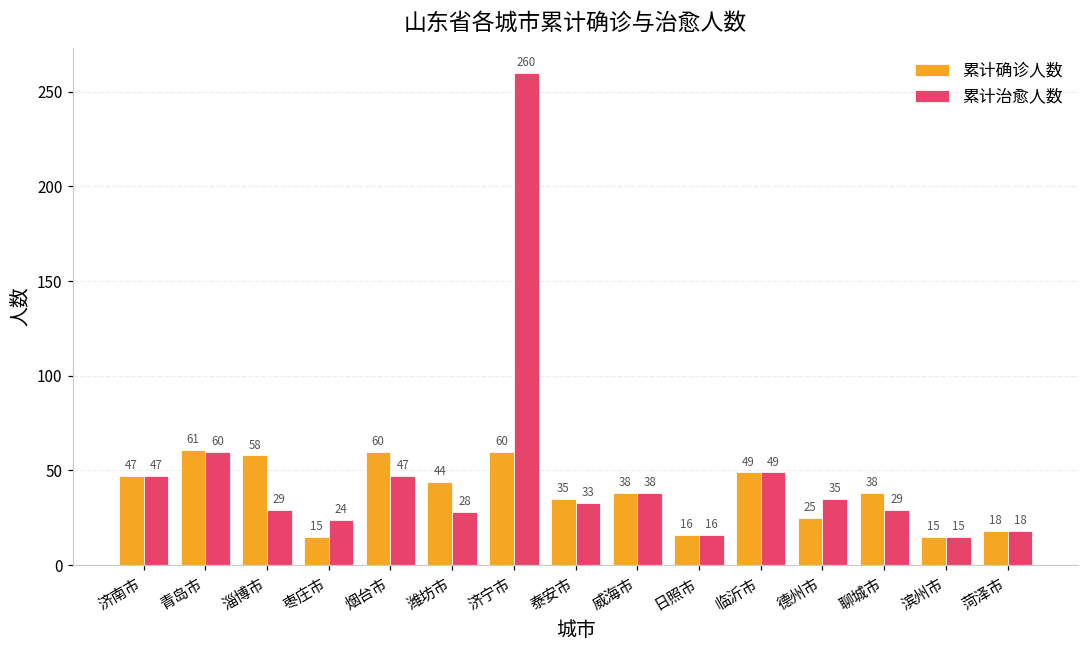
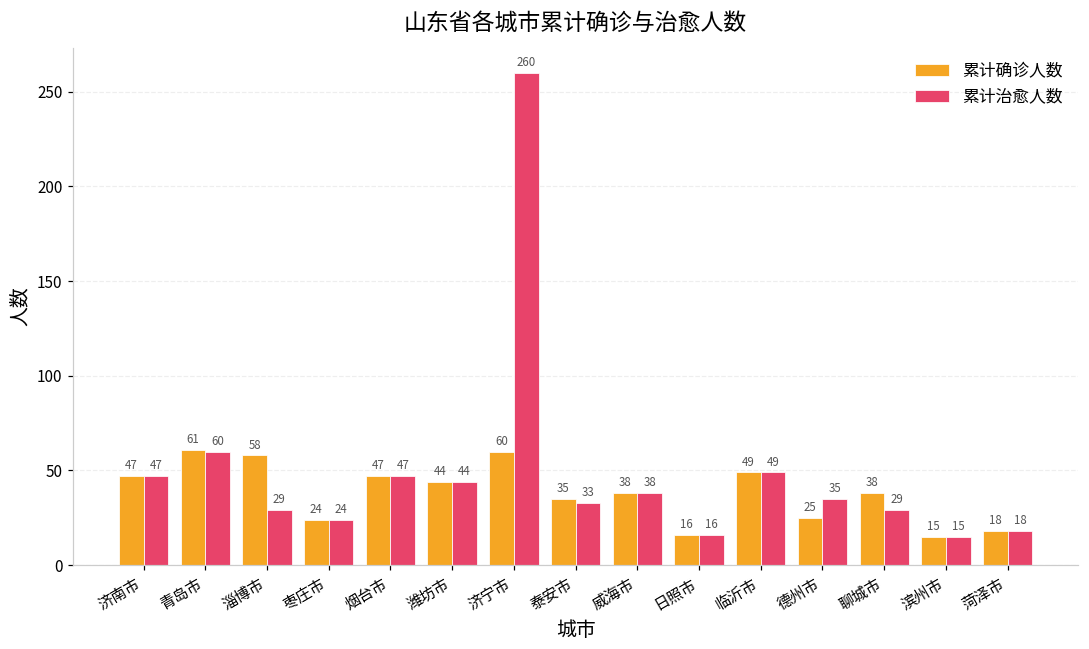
  {
    "累计确诊人数": {
      "济南市": 47,
      "青岛市": 61,
      "淄博市": 58,
-     "枣庄市": 15,
-     "烟台市": 60,
+     "枣庄市": 24,
+     "烟台市": 47,
      "潍坊市": 44,
      "济宁市": 60,
      "泰安市": 35,
      "威海市": 38,
      "日照市": 16,
      "临沂市": 49,
      "德州市": 25,
      "聊城市": 38,
      "滨州市": 15,
      "菏泽市": 18
    },
    "累计治愈人数": {
      "济南市": 47,
      "青岛市": 60,
      "淄博市": 29,
      "枣庄市": 24,
      "烟台市": 47,
-     "潍坊市": 28,
+     "潍坊市": 44,
      "济宁市": 260,
      "泰安市": 33,
      "威海市": 38,
      "日照市": 16,
      "临沂市": 49,
      "德州市": 35,
      "聊城市": 29,
      "滨州市": 15,
      "菏泽市": 18
    }
  }
